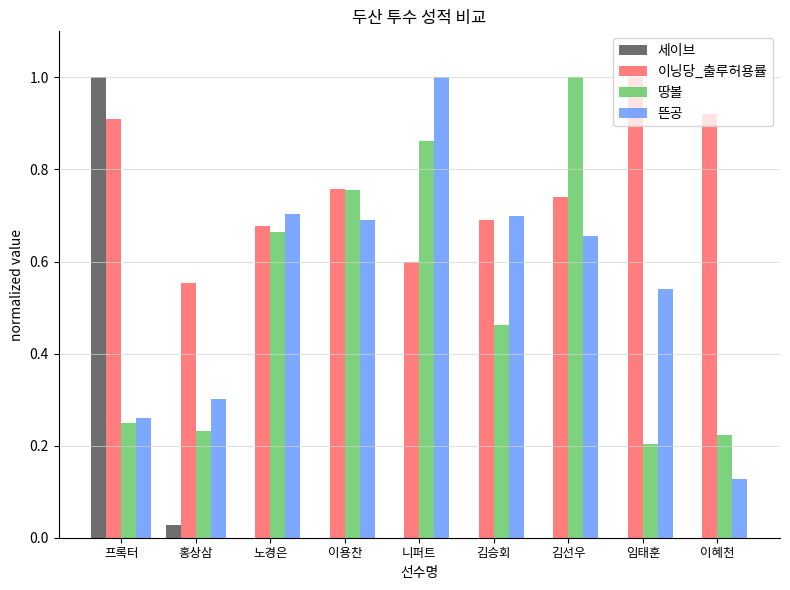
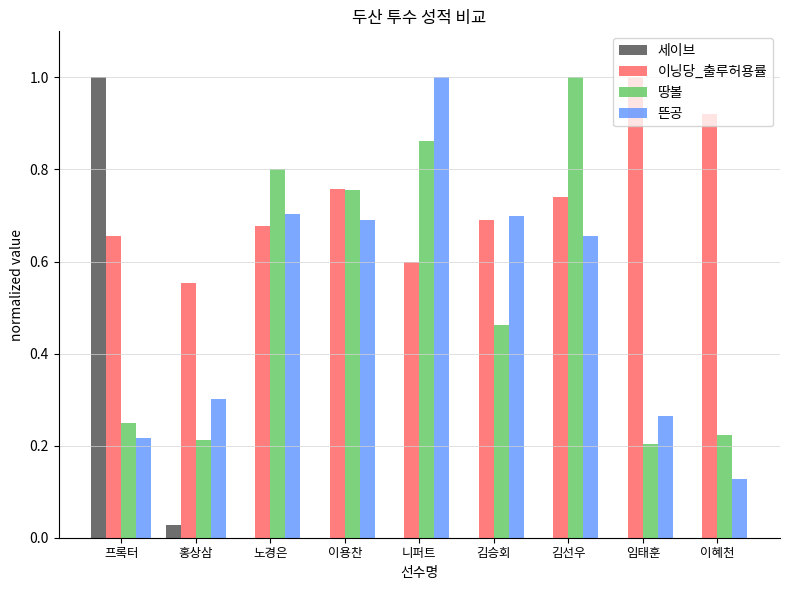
  {
    "세이브": {
      "프록터": 1.00,
      "홍상삼": 0.03,
      "노경은": 0.00,
      "이용찬": 0.00,
      "니퍼트": 0.00,
      "김승회": 0.00,
      "김선우": 0.00,
      "임태훈": 0.00,
      "이혜천": 0.00
    },
    "이닝당_출루허용률": {
-     "프록터": 0.91,
+     "프록터": 0.66,
      "홍상삼": 0.55,
      "노경은": 0.68,
      "이용찬": 0.76,
      "니퍼트": 0.60,
      "김승회": 0.69,
      "김선우": 0.74
    },
    "땅볼": {
      "프록터": 0.25,
-     "홍상삼": 0.23,
-     "노경은": 0.66,
+     "홍상삼": 0.21,
+     "노경은": 0.80,
      "이용찬": 0.75,
      "니퍼트": 0.86,
      "김승회": 0.46,
      "김선우": 1.00,
      "임태훈": 0.20,
      "이혜천": 0.22
    },
    "뜬공": {
-     "프록터": 0.26,
+     "프록터": 0.22,
      "홍상삼": 0.30,
      "노경은": 0.70,
      "이용찬": 0.69,
      "니퍼트": 1.00,
      "김승회": 0.70,
      "김선우": 0.65,
-     "임태훈": 0.54,
+     "임태훈": 0.27,
      "이혜천": 0.13
    }
  }
